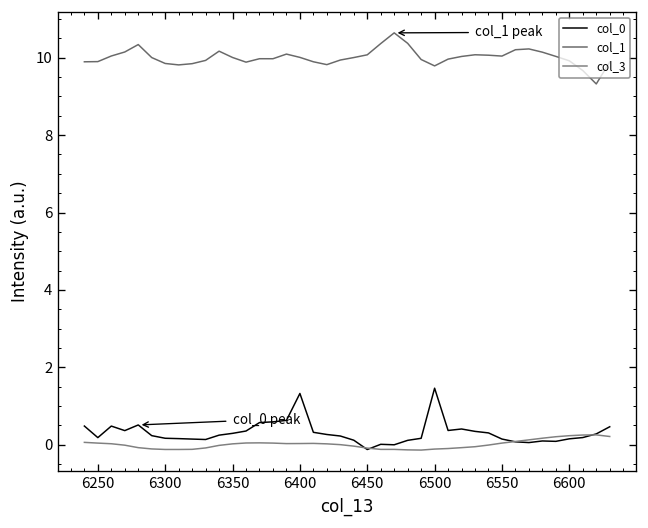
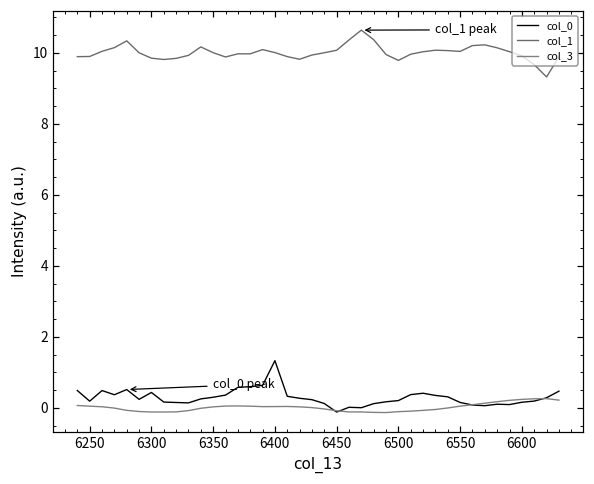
  {
    "col_0": {
      "6250": 0.2,
-     "6300": 0.2,
+     "6300": 0.4,
      "6400": 1.3,
-     "6500": 1.5,
+     "6500": 0.2,
      "6550": 0.1,
      "6600": 0.2
    }
  }
